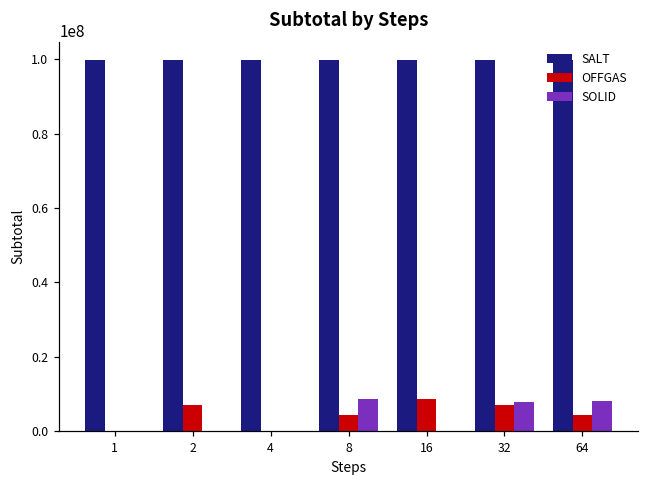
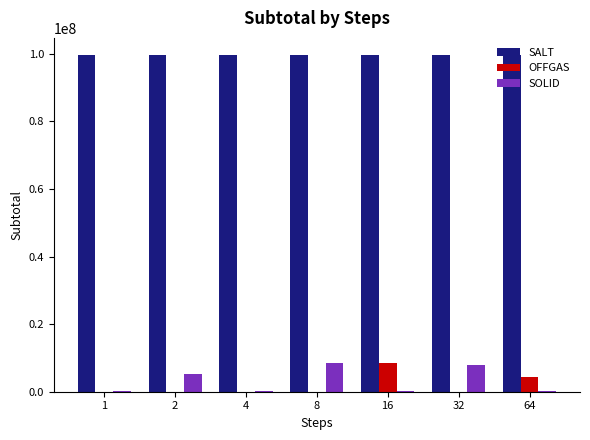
  {
    "SALT": {
      "1": 100000000,
      "2": 100000000,
      "4": 100000000,
      "8": 100000000,
      "16": 100000000,
      "32": 100000000,
      "64": 100000000
    },
    "OFFGAS": {
-     "2": 7000000,
-     "8": 4000000,
+     "2": 0,
+     "8": 0,
      "16": 8000000,
-     "32": 7000000,
+     "32": 0,
      "64": 4000000
    },
    "SOLID": {
-     "2": 0,
+     "2": 5000000,
      "8": 8000000,
      "32": 8000000,
-     "64": 8000000
+     "64": 0
    }
  }
